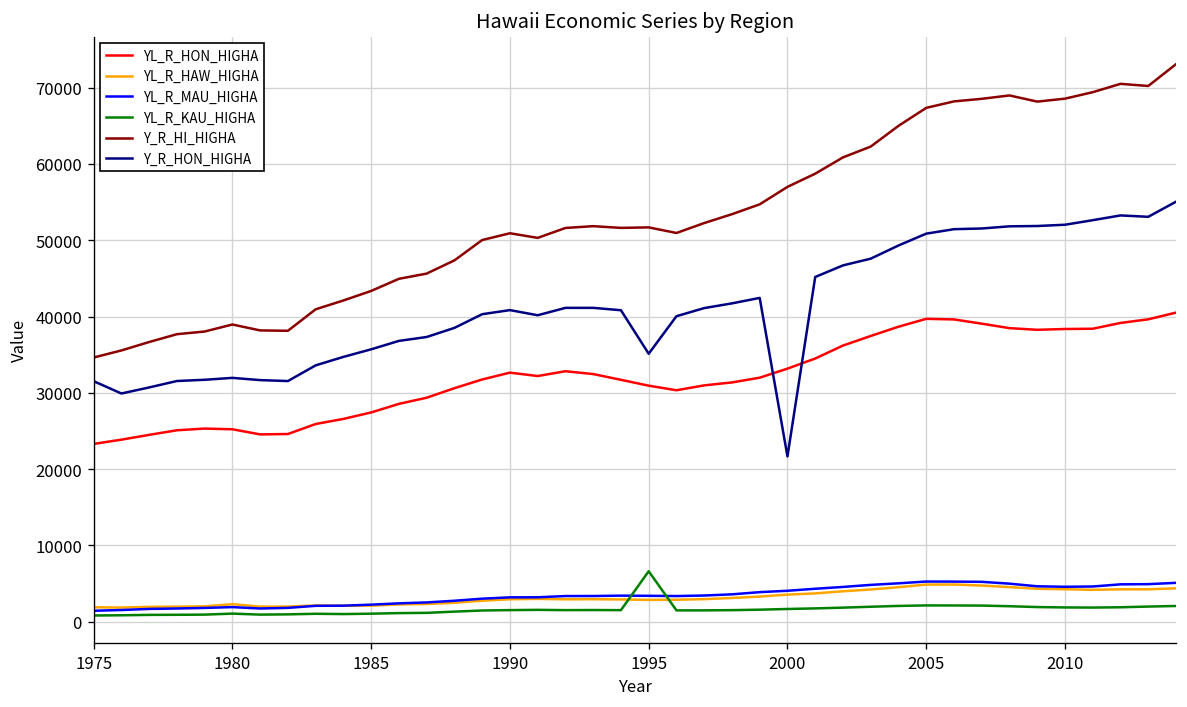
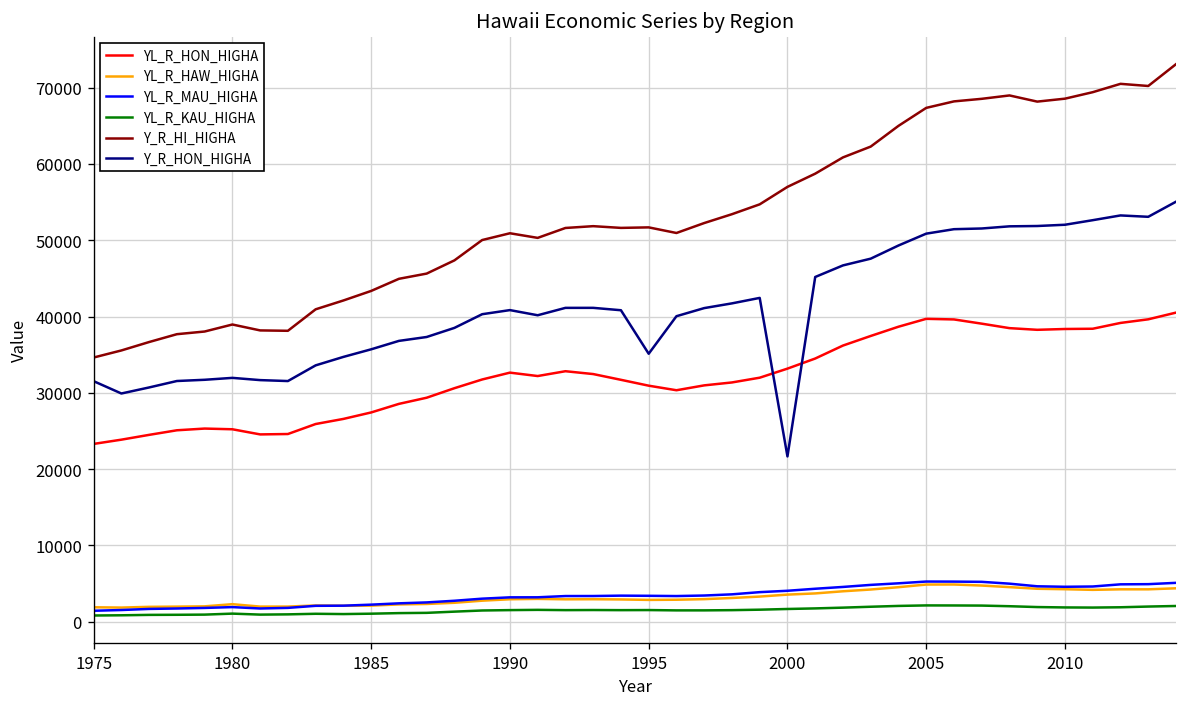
  {
    "YL_R_HON_HIGHA": {
      "1975": 23000,
      "1980": 25000,
      "1985": 27000,
      "1990": 33000,
      "1995": 31000,
      "2000": 33000,
      "2005": 40000,
      "2010": 38000
    },
    "YL_R_HAW_HIGHA": {
      "1975": 2000,
      "1995": 3000,
      "2000": 4000
    },
    "YL_R_MAU_HIGHA": {
      "1975": 1000,
      "1995": 3000,
      "2000": 4000
    },
    "YL_R_KAU_HIGHA": {
      "1975": 1000,
      "1980": 1000,
      "1985": 1000,
      "1990": 2000,
-     "1995": 7000,
+     "1995": 2000,
      "2000": 2000,
      "2005": 2000,
      "2010": 2000
    },
    "Y_R_HI_HIGHA": {
      "1975": 35000,
      "1980": 39000,
      "1985": 43000,
      "1990": 51000,
      "1995": 52000,
      "2000": 57000,
      "2005": 67000,
      "2010": 69000
    },
    "Y_R_HON_HIGHA": {
      "1975": 32000,
      "1980": 32000,
      "1985": 36000,
      "1990": 41000,
      "1995": 35000,
      "2000": 22000,
      "2005": 51000,
      "2010": 52000
    }
  }
